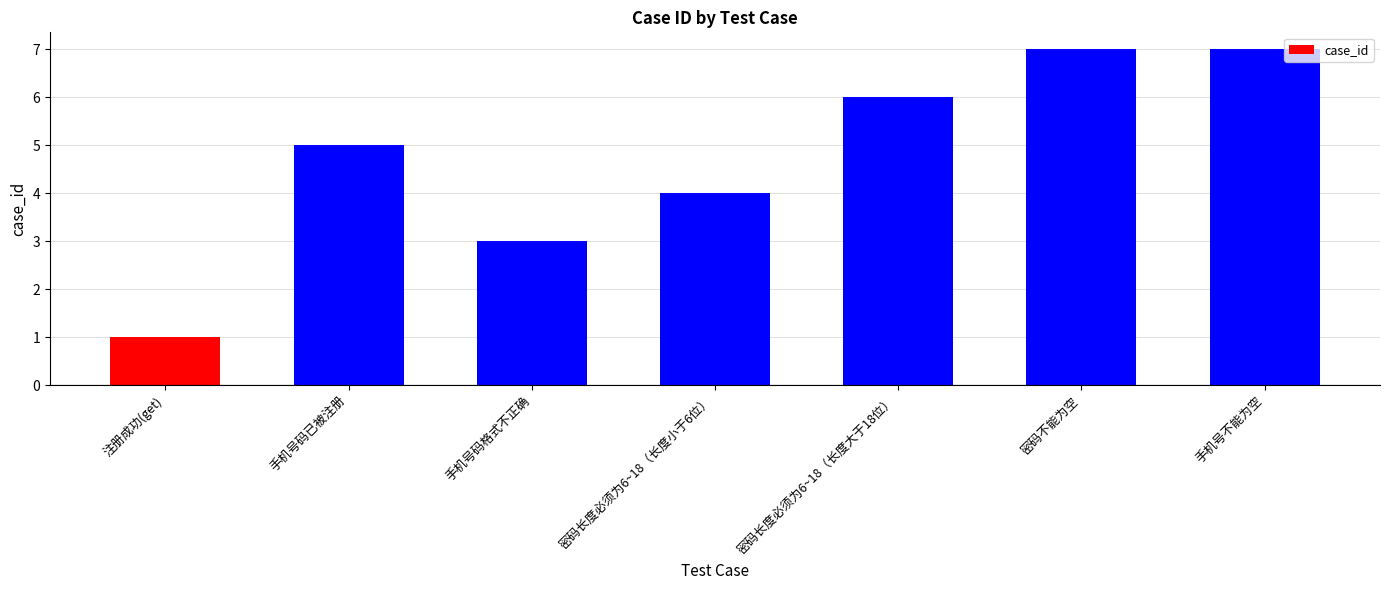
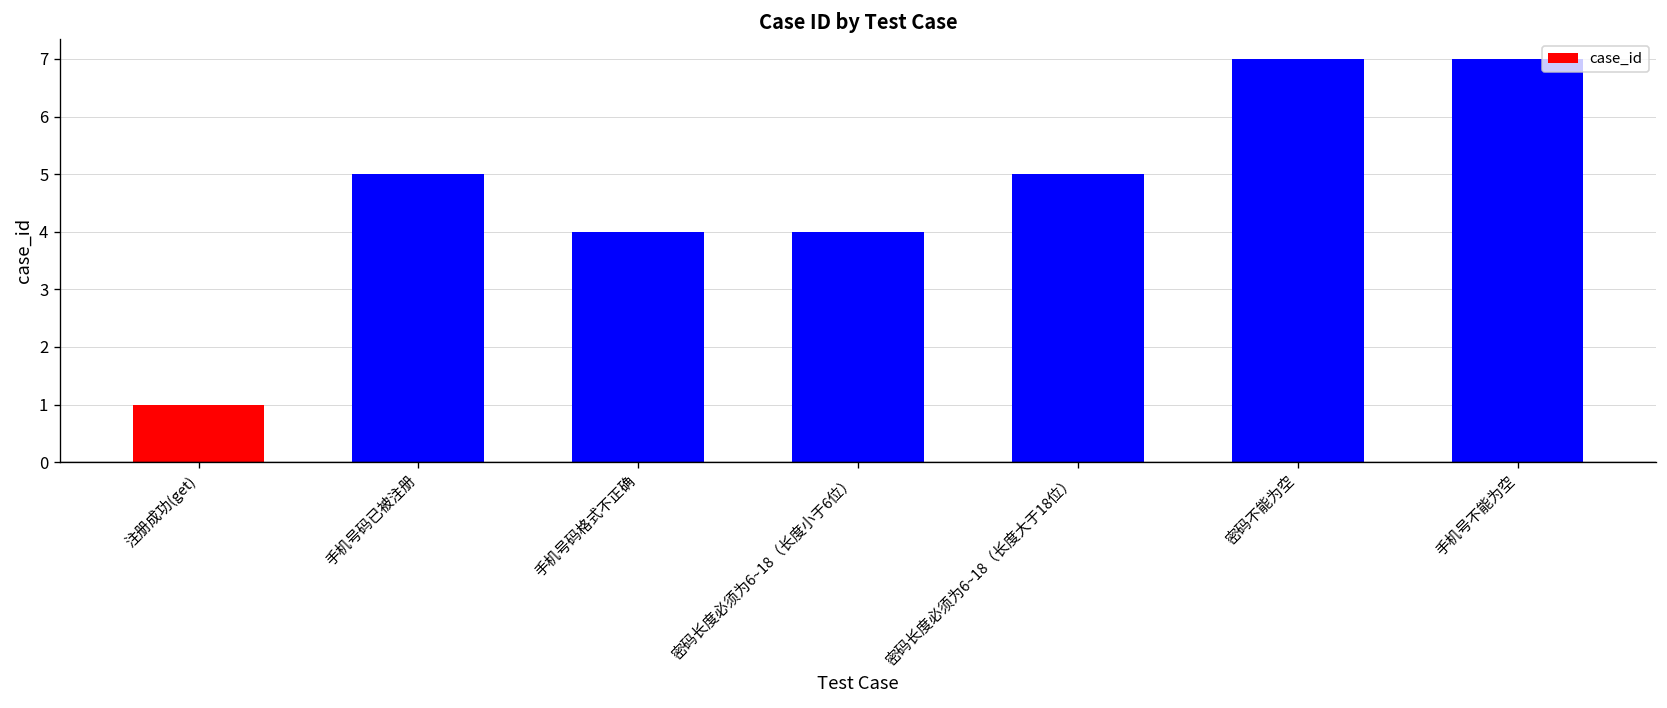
  {
    "注册成功(get)": 1,
    "手机号码已被注册": 5,
-   "手机号码格式不正确": 3,
+   "手机号码格式不正确": 4,
    "密码长度必须为6~18（长度小于6位）": 4,
-   "密码长度必须为6~18（长度大于18位）": 6,
+   "密码长度必须为6~18（长度大于18位）": 5,
    "密码不能为空": 7,
    "手机号不能为空": 7
  }
